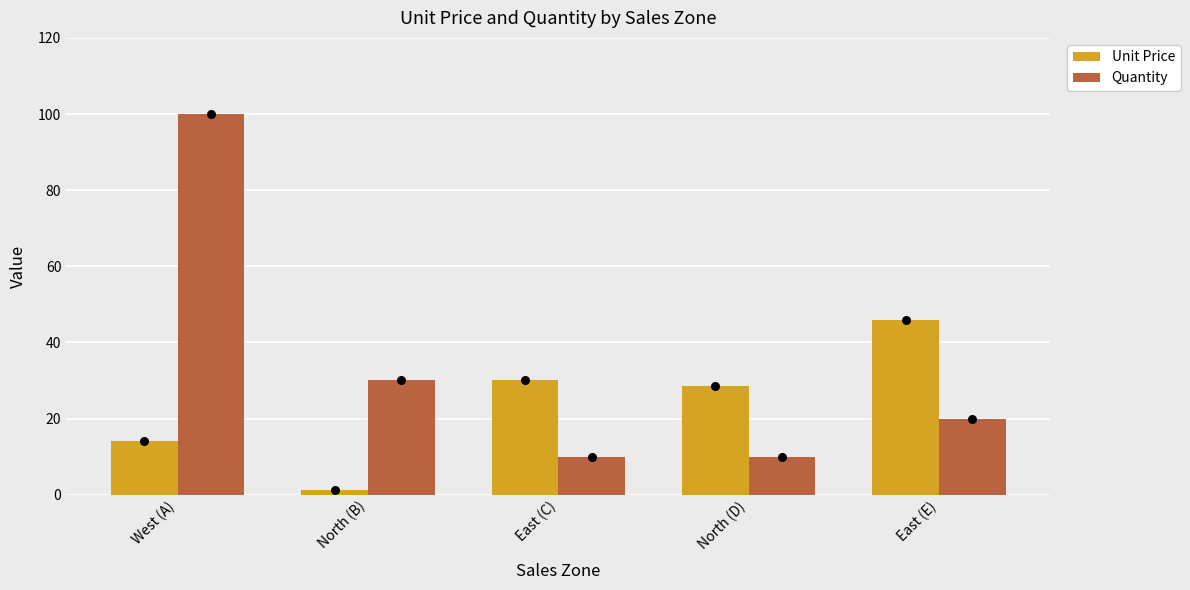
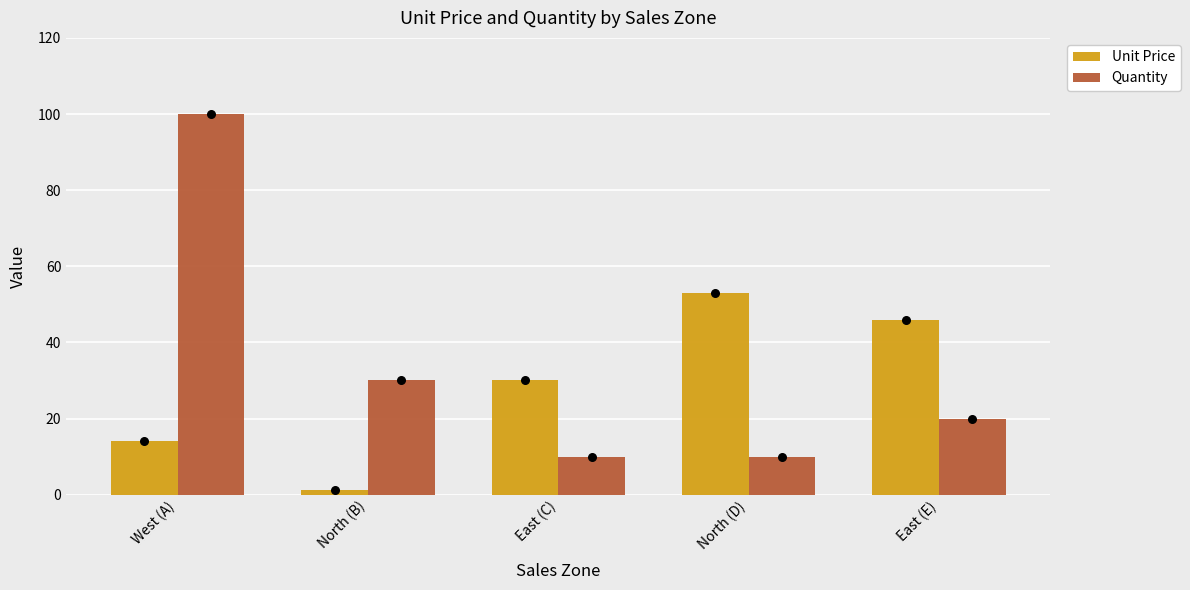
  {
    "Unit Price": {
      "West (A)": 14,
      "North (B)": 1,
      "East (C)": 30,
-     "North (D)": 29,
+     "North (D)": 53,
      "East (E)": 46
    },
    "Quantity": {
      "West (A)": 100,
      "North (B)": 30,
      "East (C)": 10,
      "North (D)": 10,
      "East (E)": 20
    }
  }
